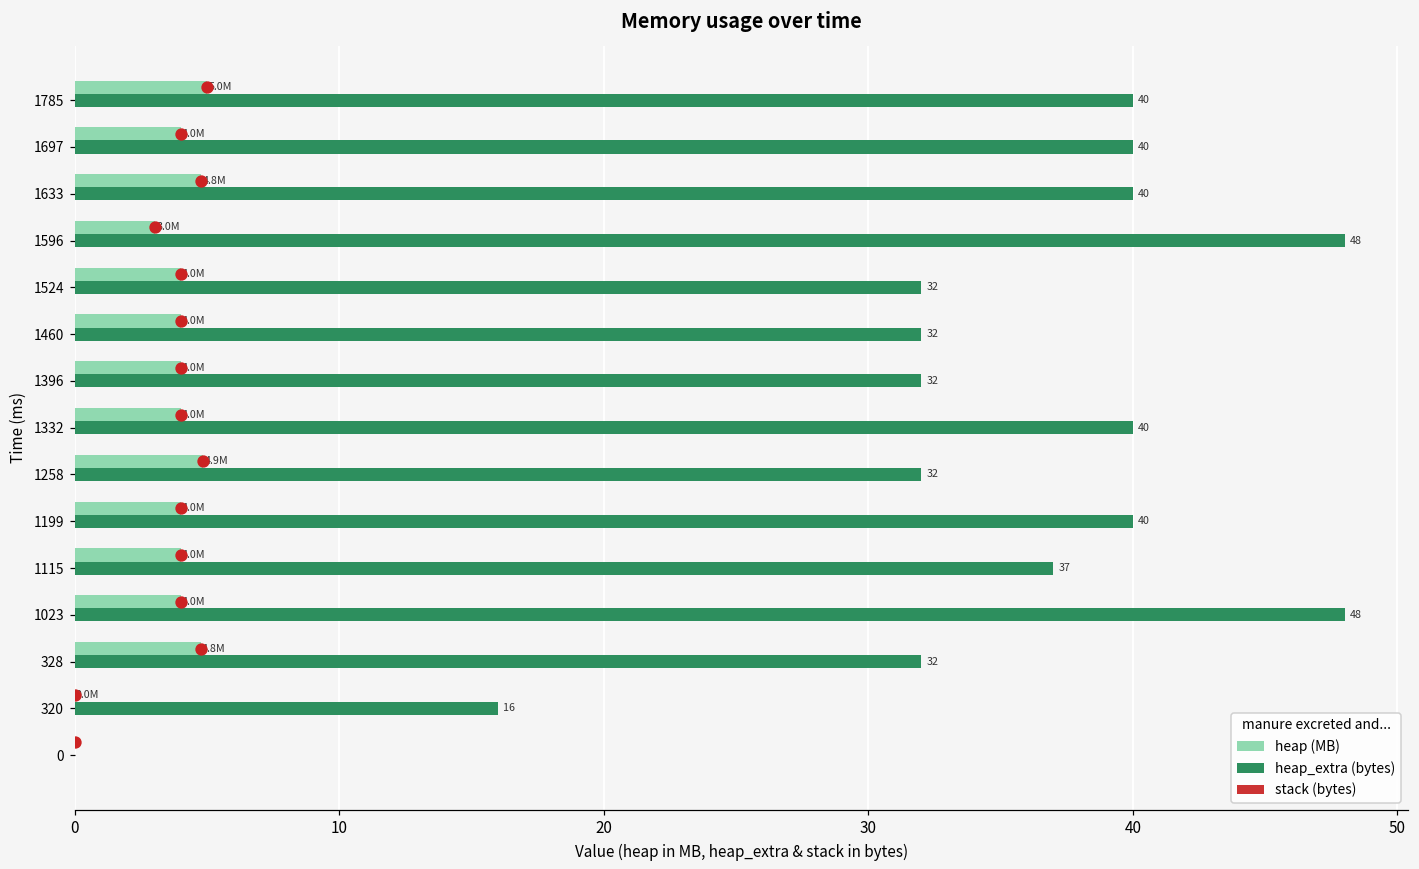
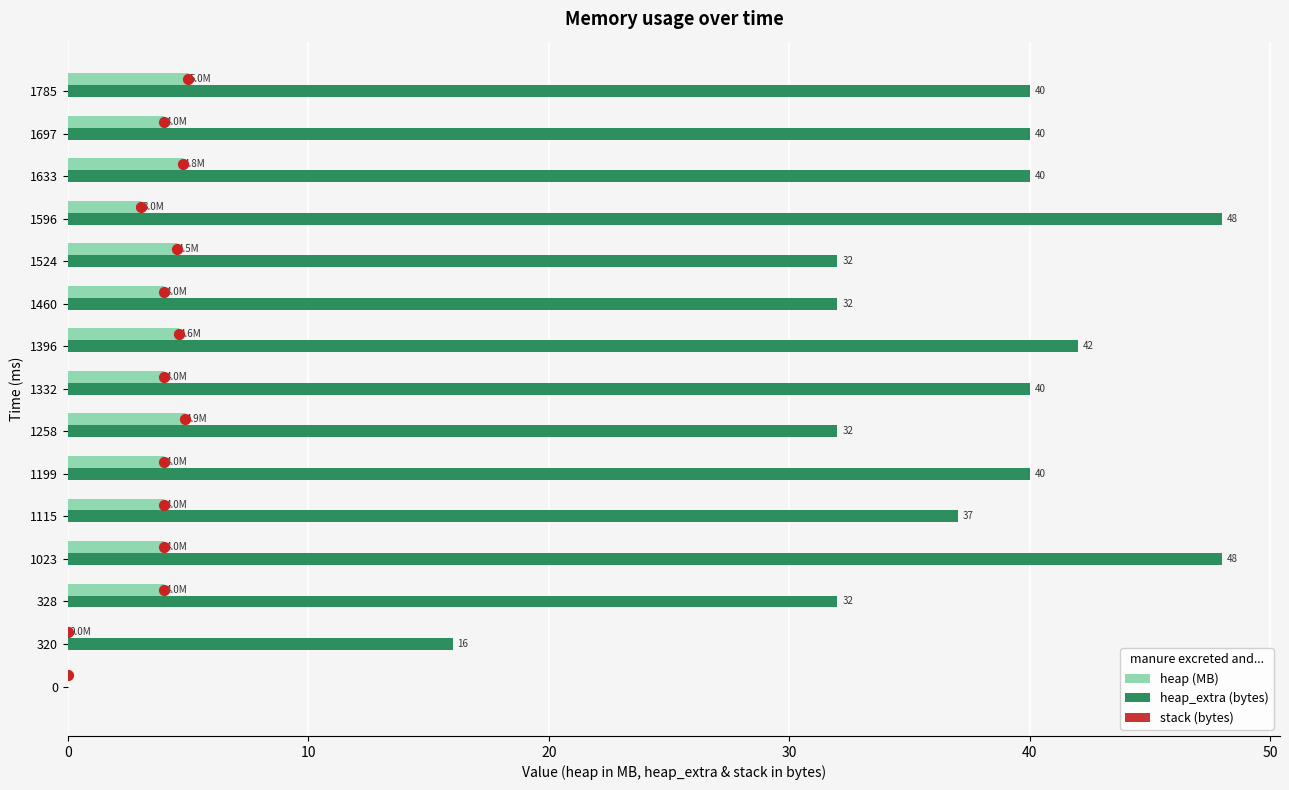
  {
    "heap (MB)": {
-     "1524": "4.0M",
-     "1396": "4.0M",
-     "328": "4.8M"
+     "1524": "4.5M",
+     "1396": "4.6M",
+     "328": "4.0M"
    },
    "heap_extra (bytes)": {
      "1785": "40",
      "1697": "40",
      "1633": "40",
      "1596": "48",
      "1524": "32",
      "1460": "32",
-     "1396": "32",
+     "1396": "42",
      "1332": "40",
      "1258": "32",
      "1199": "40",
      "1115": "37",
      "1023": "48",
      "328": "32",
      "320": "16"
    }
  }
